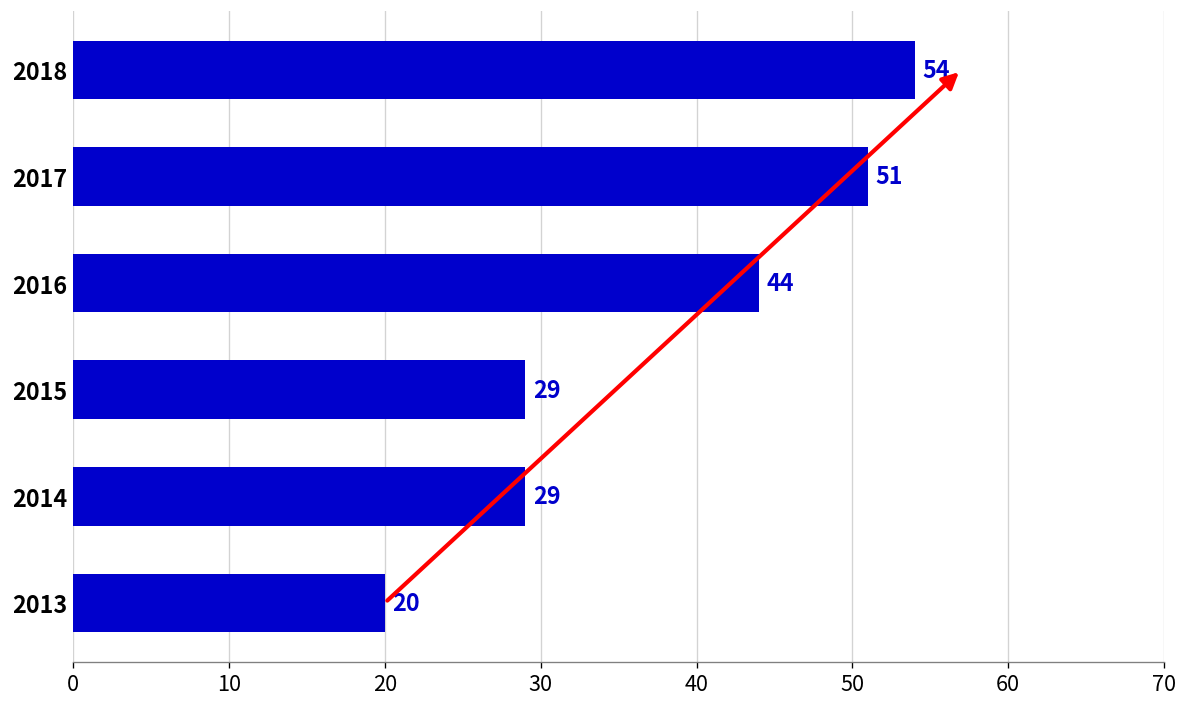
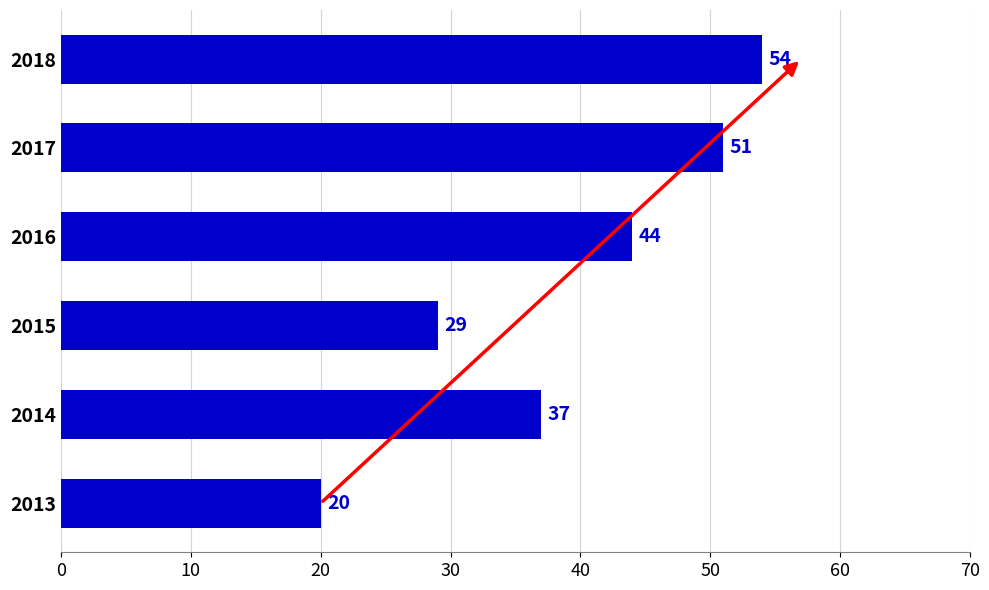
  {
    "2018": 54,
    "2017": 51,
    "2016": 44,
    "2015": 29,
-   "2014": 29,
+   "2014": 37,
    "2013": 20
  }
